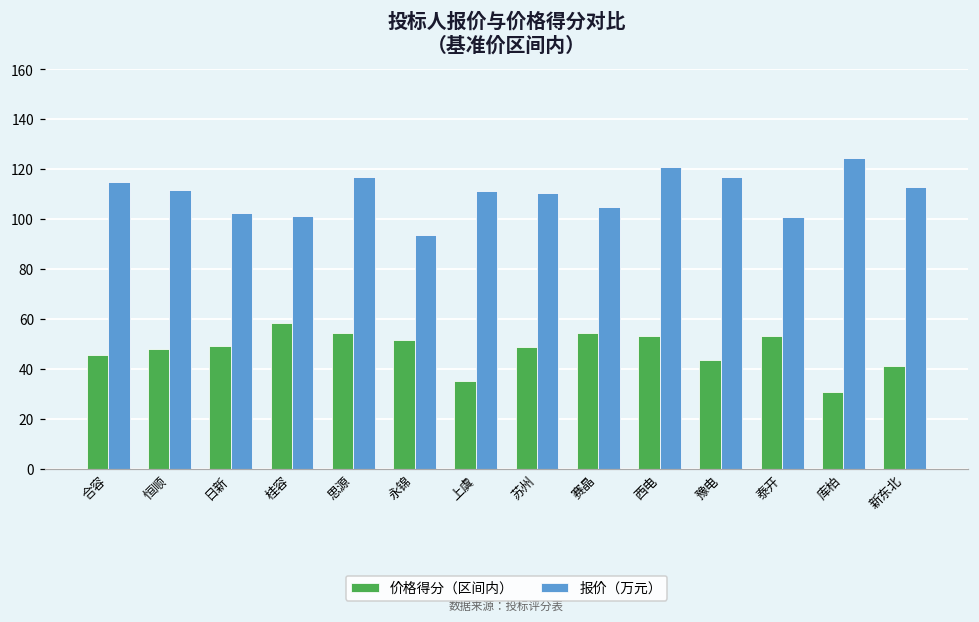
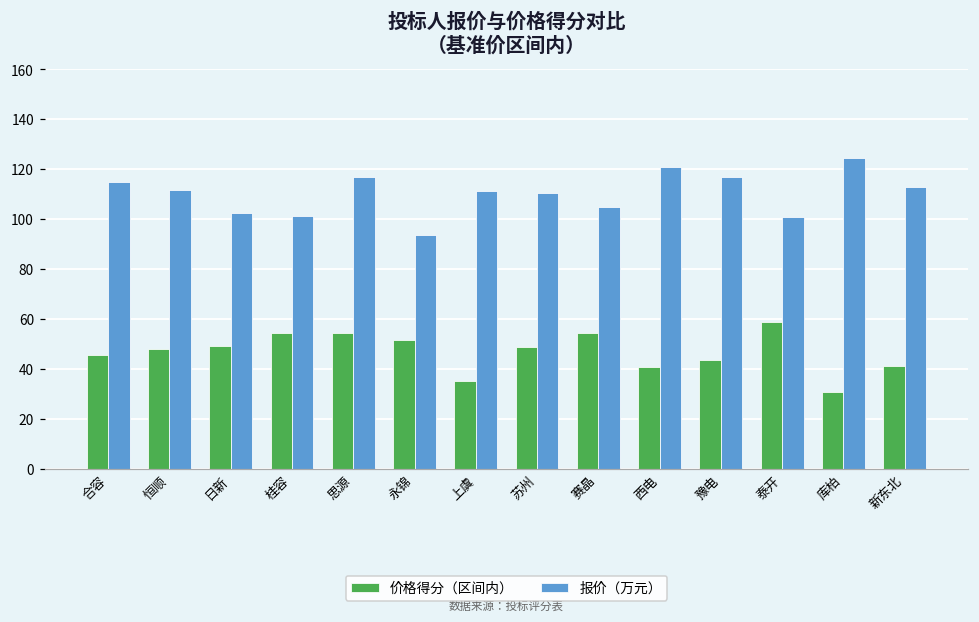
  {
    "价格得分（区间内）": {
      "合容": 45,
      "恒顺": 48,
      "日新": 49,
-     "桂容": 59,
+     "桂容": 54,
      "思源": 54,
      "永锦": 52,
      "上虞": 35,
      "苏州": 49,
      "赛晶": 54,
-     "西电": 53,
+     "西电": 41,
      "豫电": 44,
-     "泰开": 53,
+     "泰开": 59,
      "库柏": 31,
      "新东北": 41
    },
    "报价（万元）": {
      "合容": 115,
      "恒顺": 112,
      "日新": 102,
      "桂容": 101,
      "思源": 117,
      "永锦": 94,
      "上虞": 111,
      "苏州": 111,
      "赛晶": 105,
      "西电": 121,
      "豫电": 117,
      "泰开": 101,
      "库柏": 124,
      "新东北": 113
    }
  }
